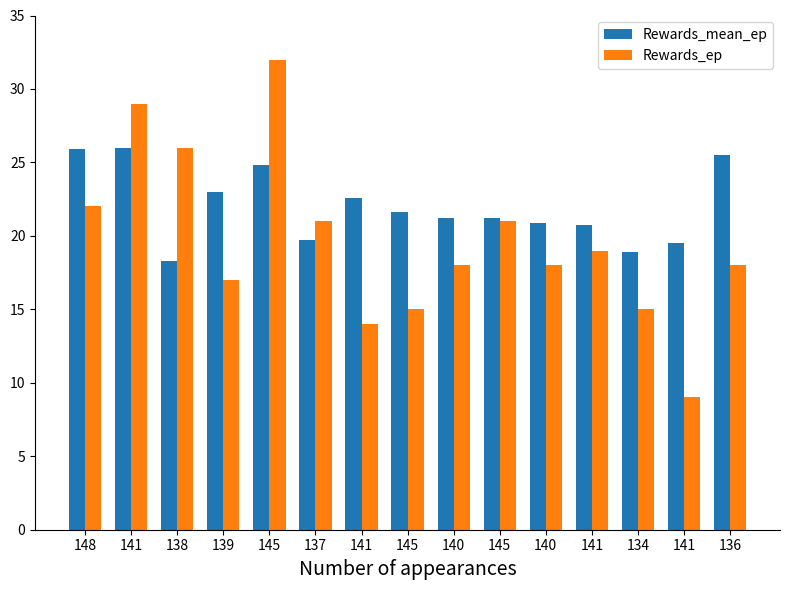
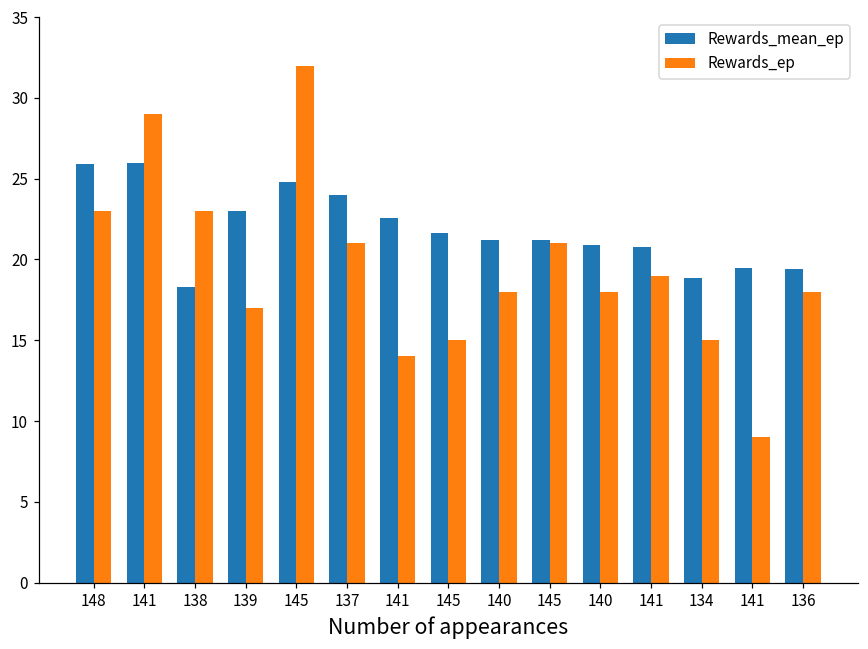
  {
    "Rewards_mean_ep": {
      "148": 25.9,
      "138": 18.3,
      "139": 23.0,
-     "137": 19.7,
+     "137": 24.0,
      "134": 18.9,
-     "136": 25.5
+     "136": 19.4
    },
    "Rewards_ep": {
-     "148": 22,
-     "138": 26,
+     "148": 23,
+     "138": 23,
      "139": 17,
      "137": 21,
      "134": 15,
      "136": 18
    }
  }
